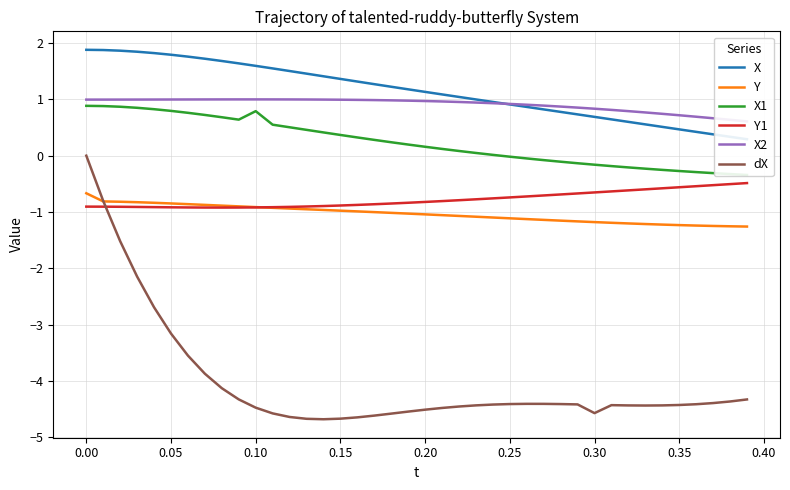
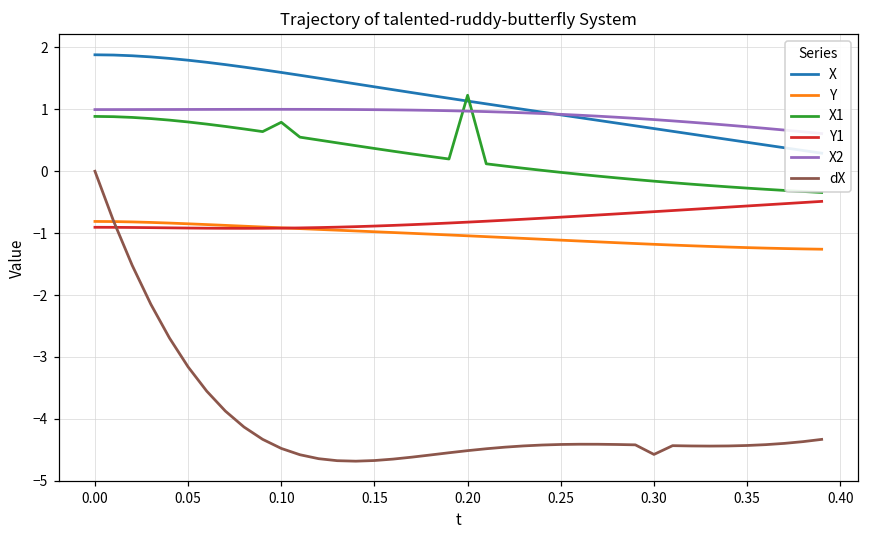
  {
    "X": {
      "0.00": 1.9,
      "0.05": 1.8,
      "0.10": 1.6,
      "0.15": 1.4,
      "0.20": 1.1,
      "0.30": 0.7,
      "0.35": 0.5
    },
    "Y": {
-     "0.00": -0.7,
+     "0.00": -0.8,
      "0.05": -0.8,
      "0.15": -1.0,
      "0.20": -1.0,
      "0.25": -1.1,
      "0.30": -1.2,
      "0.35": -1.2
    },
    "X1": {
      "0.00": 0.9,
      "0.05": 0.8,
      "0.10": 0.8,
      "0.15": 0.4,
-     "0.20": 0.2,
+     "0.20": 1.2,
      "0.25": 0.0,
      "0.30": -0.2,
      "0.35": -0.3
    },
    "Y1": {
      "0.00": -0.9,
      "0.05": -0.9,
      "0.15": -0.9,
      "0.20": -0.8,
      "0.25": -0.7,
      "0.30": -0.7,
      "0.35": -0.6
    },
    "X2": {
      "0.00": 1.0,
      "0.05": 1.0,
      "0.10": 1.0,
      "0.15": 1.0,
      "0.20": 1.0,
      "0.30": 0.8,
      "0.35": 0.7
    },
    "dX": {
      "0.00": 0.0,
      "0.05": -3.2,
      "0.10": -4.5,
      "0.15": -4.7,
      "0.20": -4.5,
      "0.25": -4.4,
      "0.30": -4.6,
      "0.35": -4.4
    }
  }
